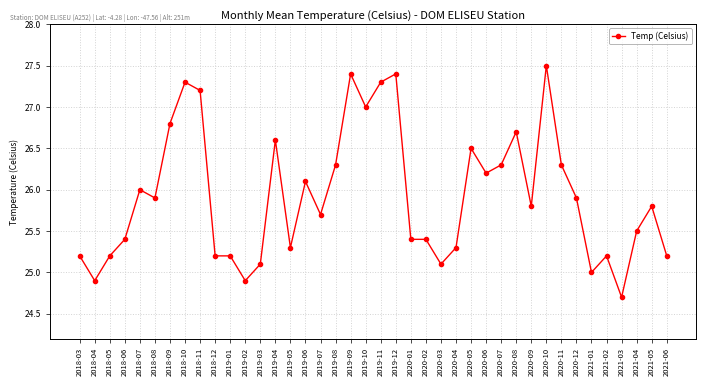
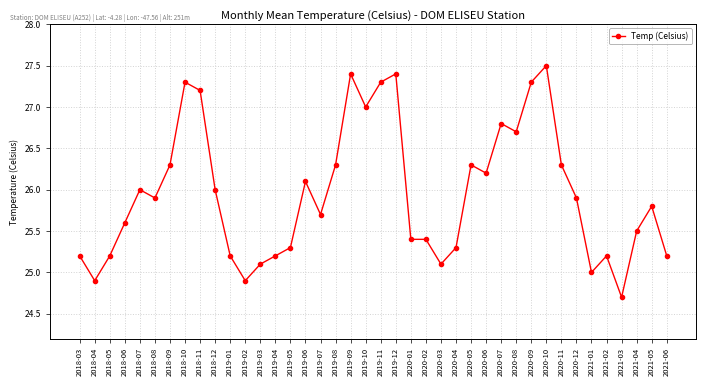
  {
    "2018-03": 25.2,
    "2018-04": 24.9,
    "2018-05": 25.2,
-   "2018-06": 25.4,
+   "2018-06": 25.6,
    "2018-07": 26.0,
    "2018-08": 25.9,
-   "2018-09": 26.8,
+   "2018-09": 26.3,
    "2018-10": 27.3,
    "2018-11": 27.2,
-   "2018-12": 25.2,
+   "2018-12": 26.0,
    "2019-01": 25.2,
    "2019-02": 24.9,
    "2019-03": 25.1,
-   "2019-04": 26.6,
+   "2019-04": 25.2,
    "2019-05": 25.3,
    "2019-06": 26.1,
    "2019-07": 25.7,
    "2019-08": 26.3,
    "2019-09": 27.4,
    "2019-10": 27.0,
    "2019-11": 27.3,
    "2019-12": 27.4,
    "2020-01": 25.4,
    "2020-02": 25.4,
    "2020-03": 25.1,
    "2020-04": 25.3,
-   "2020-05": 26.5,
+   "2020-05": 26.3,
    "2020-06": 26.2,
-   "2020-07": 26.3,
+   "2020-07": 26.8,
    "2020-08": 26.7,
-   "2020-09": 25.8,
+   "2020-09": 27.3,
    "2020-10": 27.5,
    "2020-11": 26.3,
    "2020-12": 25.9,
    "2021-01": 25.0,
    "2021-02": 25.2,
    "2021-03": 24.7,
    "2021-04": 25.5,
    "2021-05": 25.8,
    "2021-06": 25.2
  }
